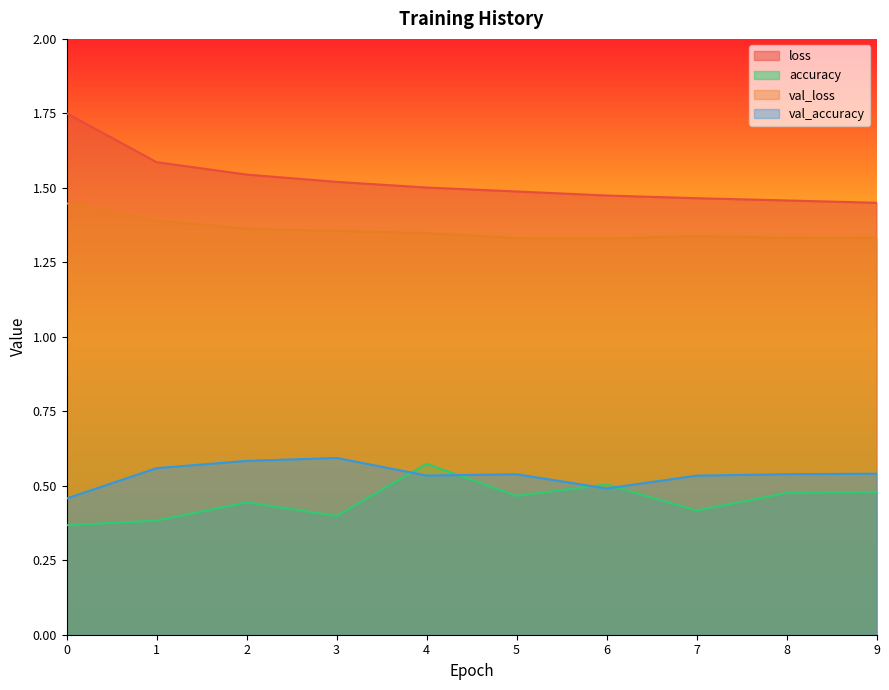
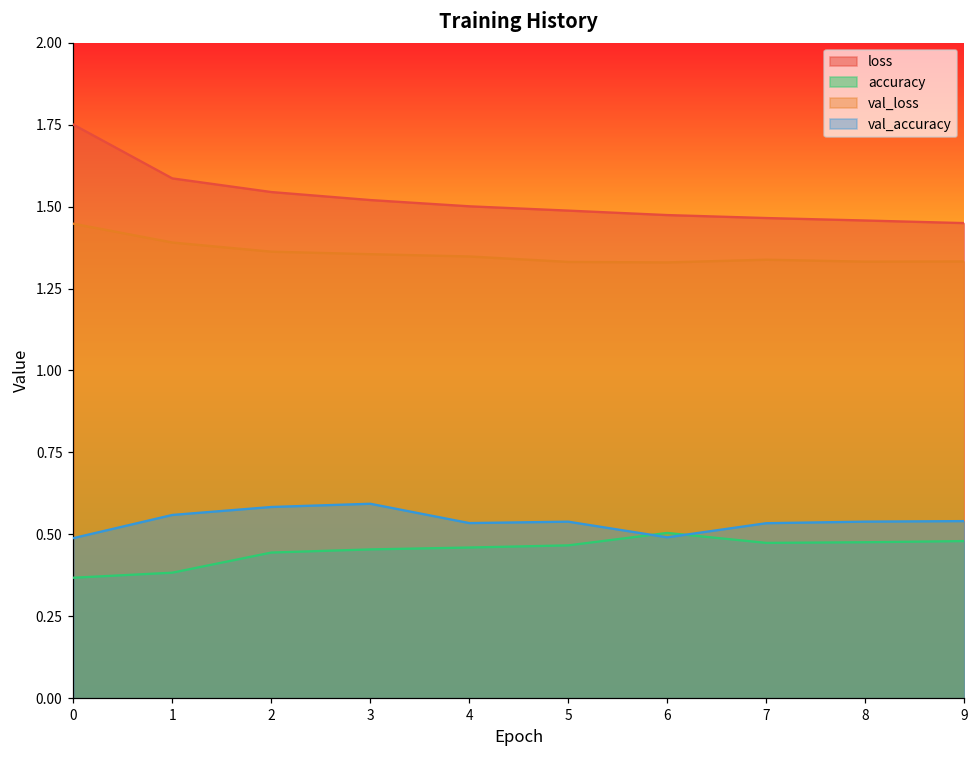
  {
    "accuracy": {
      "0": 0.37,
      "1": 0.38,
      "2": 0.44,
-     "3": 0.40,
-     "4": 0.57,
+     "3": 0.45,
+     "4": 0.46,
      "5": 0.47,
      "6": 0.50,
-     "7": 0.42,
+     "7": 0.47,
      "8": 0.48,
      "9": 0.48
    },
    "val_accuracy": {
-     "0": 0.46,
+     "0": 0.49,
      "1": 0.56,
      "2": 0.58,
      "3": 0.59,
      "4": 0.53,
      "5": 0.54,
      "6": 0.49,
      "7": 0.53,
      "8": 0.54,
      "9": 0.54
    }
  }
